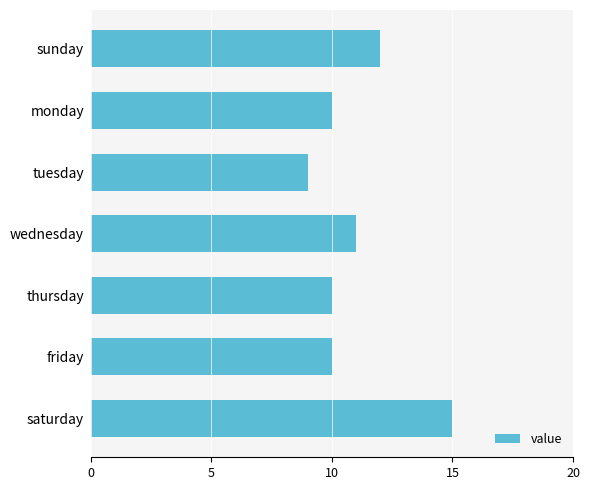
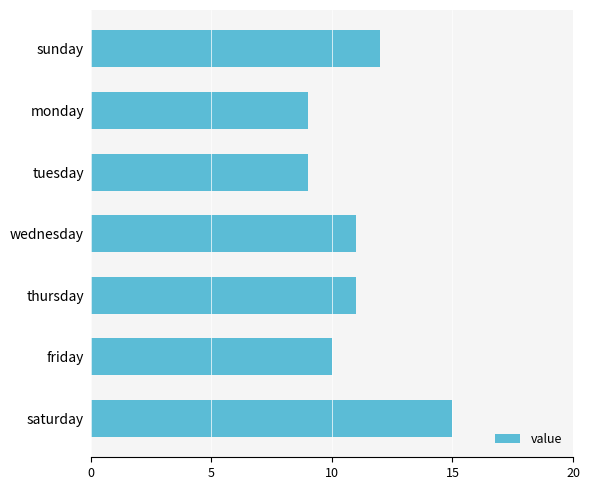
  {
    "sunday": 12,
-   "monday": 10,
+   "monday": 9,
    "tuesday": 9,
    "wednesday": 11,
-   "thursday": 10,
+   "thursday": 11,
    "friday": 10,
    "saturday": 15
  }
